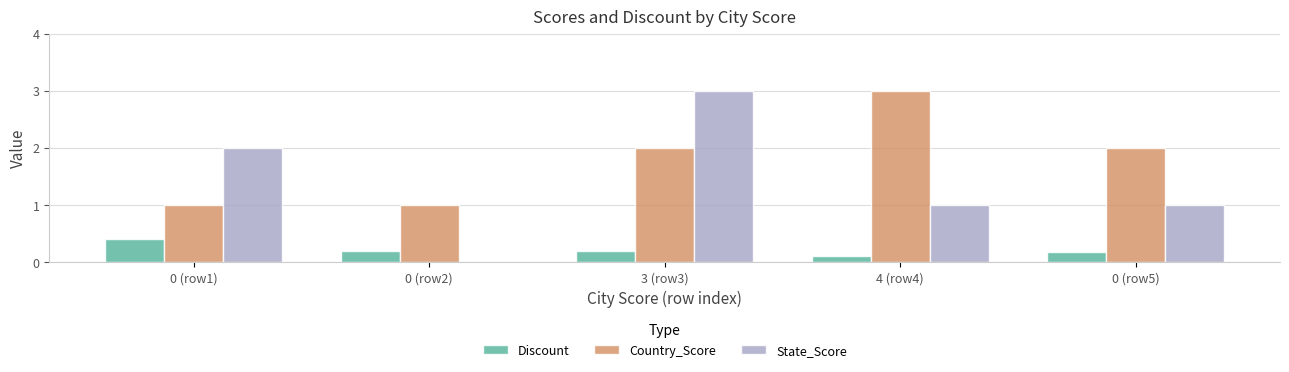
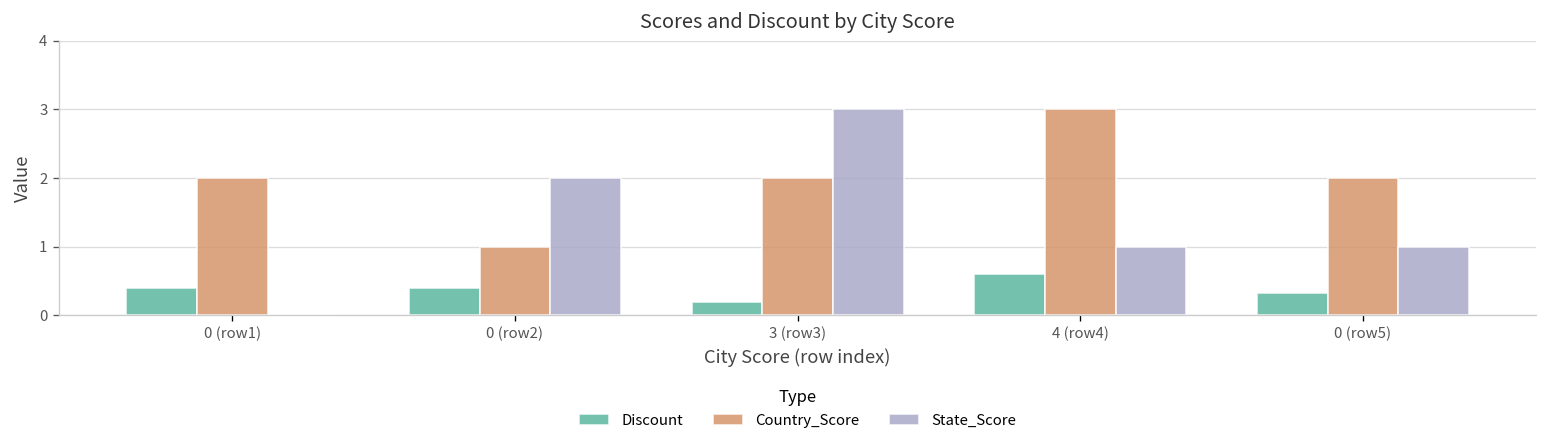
  {
    "Discount": {
      "0 (row1)": 0.4,
-     "0 (row2)": 0.2,
+     "0 (row2)": 0.4,
      "3 (row3)": 0.2,
-     "4 (row4)": 0.1,
-     "0 (row5)": 0.2
+     "4 (row4)": 0.6,
+     "0 (row5)": 0.3
    },
    "Country_Score": {
-     "0 (row1)": 1,
+     "0 (row1)": 2,
      "0 (row2)": 1,
      "3 (row3)": 2,
      "4 (row4)": 3,
      "0 (row5)": 2
    },
    "State_Score": {
-     "0 (row1)": 2,
-     "0 (row2)": 0,
+     "0 (row1)": 0,
+     "0 (row2)": 2,
      "3 (row3)": 3,
      "4 (row4)": 1,
      "0 (row5)": 1
    }
  }
